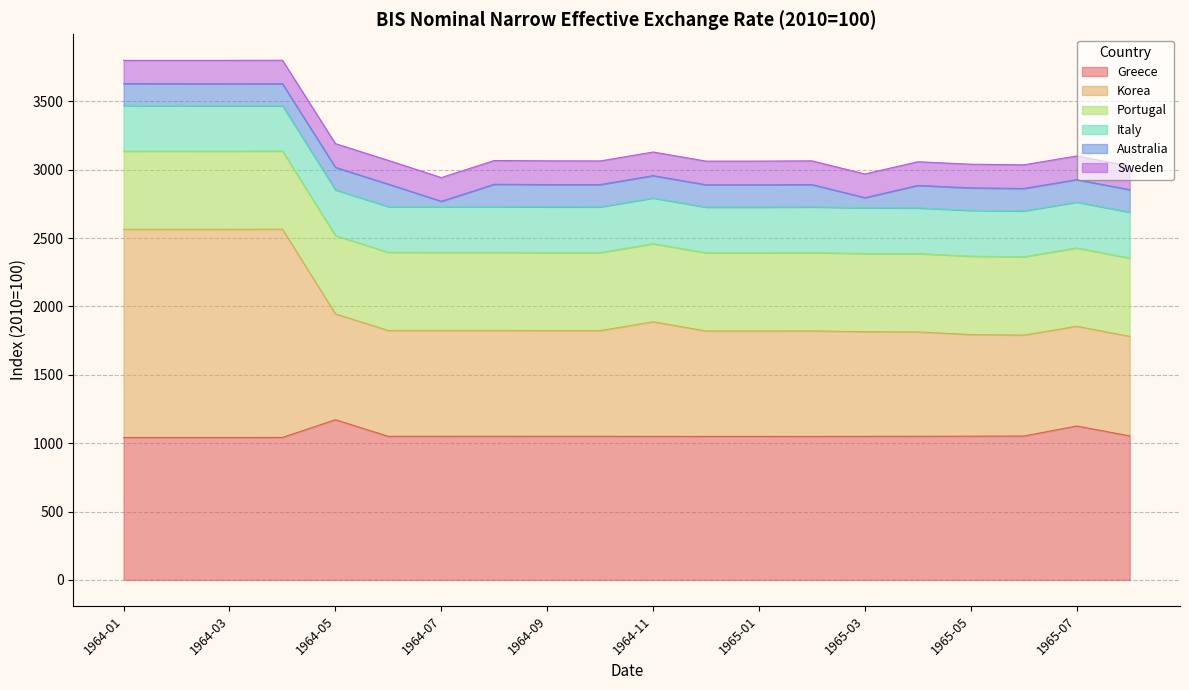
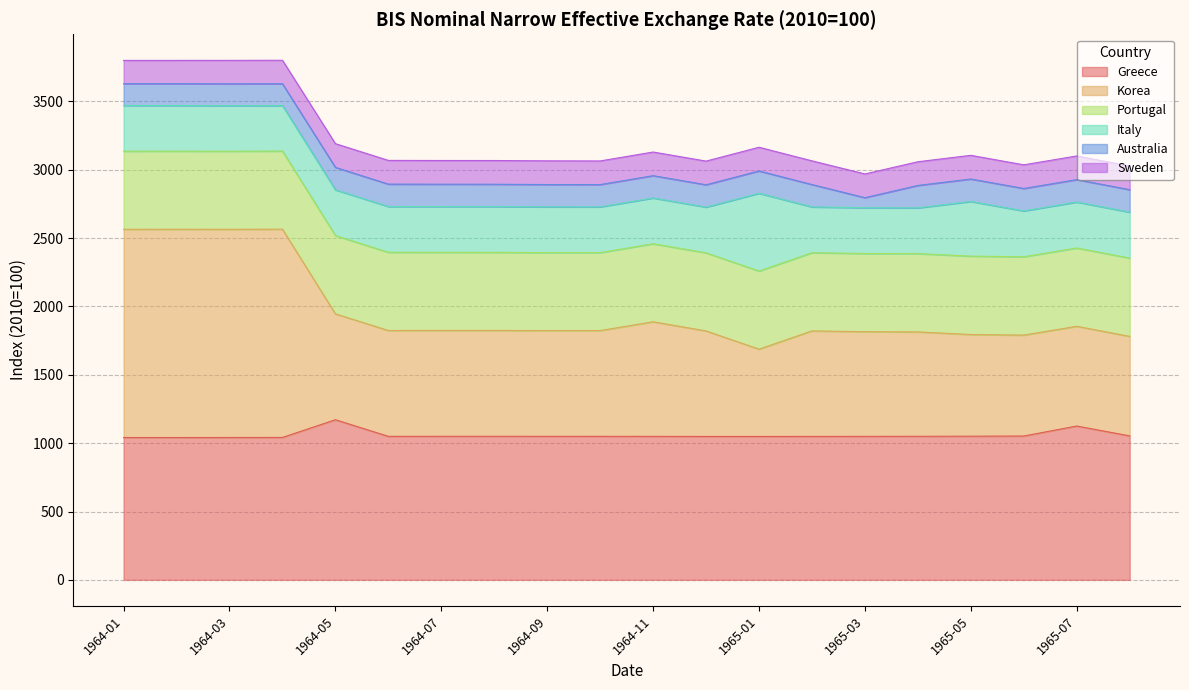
  {
    "Greece": {
      "1964-01": 1040,
      "1964-03": 1040,
      "1964-05": 1170,
      "1964-07": 1050,
      "1964-09": 1050,
      "1964-11": 1050,
      "1965-01": 1050,
      "1965-03": 1050,
      "1965-05": 1050,
      "1965-07": 1130
    },
    "Korea": {
      "1964-01": 1520,
      "1964-03": 1520,
      "1964-05": 770,
      "1964-07": 770,
      "1964-09": 770,
      "1964-11": 840,
-     "1965-01": 770,
+     "1965-01": 640,
      "1965-03": 770,
      "1965-05": 740,
      "1965-07": 730
    },
    "Portugal": {
      "1964-01": 570,
      "1964-03": 570,
      "1964-05": 570,
      "1964-07": 570,
      "1964-09": 570,
      "1964-11": 570,
      "1965-01": 570,
      "1965-03": 570,
      "1965-05": 570,
      "1965-07": 570
    },
    "Italy": {
      "1964-01": 330,
      "1964-03": 330,
      "1964-05": 330,
      "1964-07": 330,
      "1964-09": 330,
      "1964-11": 330,
-     "1965-01": 330,
+     "1965-01": 570,
      "1965-03": 330,
-     "1965-05": 340,
+     "1965-05": 400,
      "1965-07": 340
    },
    "Australia": {
      "1964-01": 160,
      "1964-03": 160,
      "1964-05": 160,
-     "1964-07": 40,
+     "1964-07": 160,
      "1964-09": 160,
      "1964-11": 160,
      "1965-01": 160,
      "1965-03": 70,
      "1965-05": 160,
      "1965-07": 160
    },
    "Sweden": {
      "1964-01": 170,
      "1964-03": 170,
      "1964-05": 170,
      "1964-07": 170,
      "1964-09": 170,
      "1964-11": 170,
      "1965-01": 170,
      "1965-03": 170,
      "1965-05": 170,
      "1965-07": 170
    }
  }
